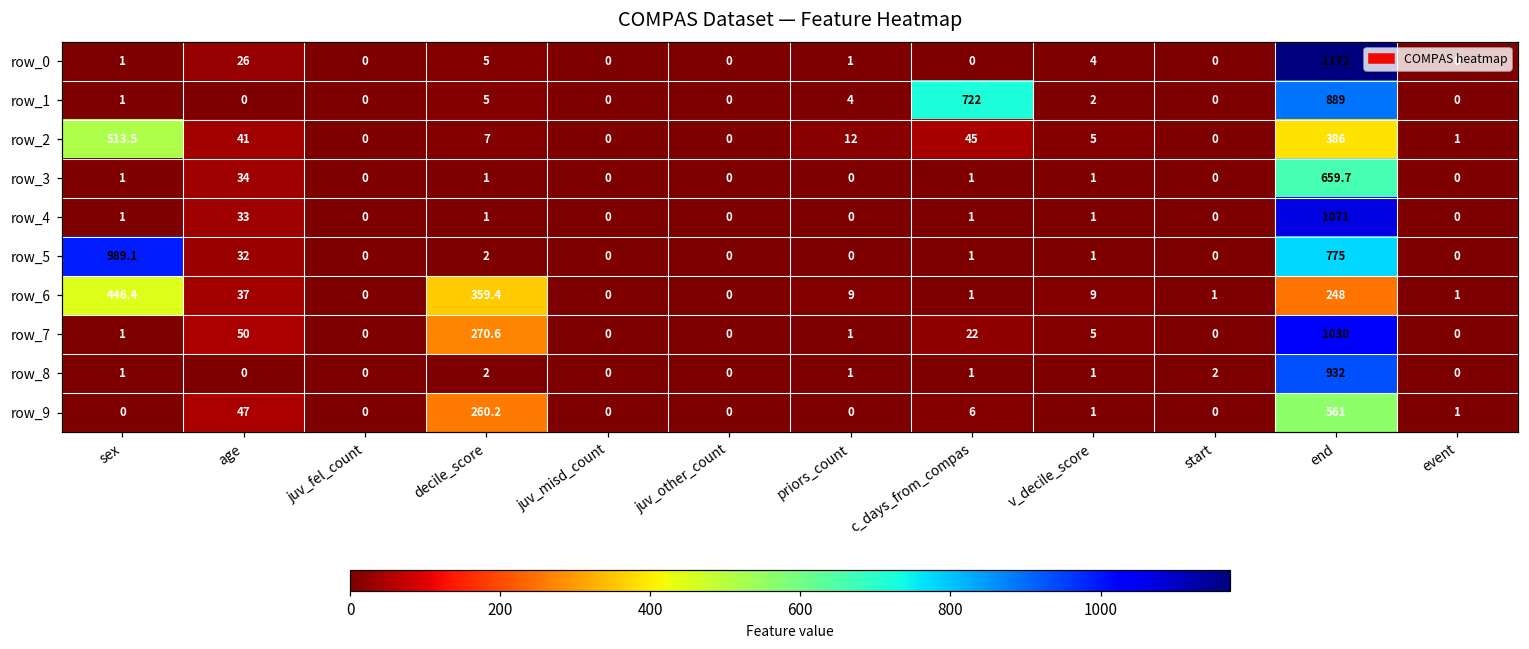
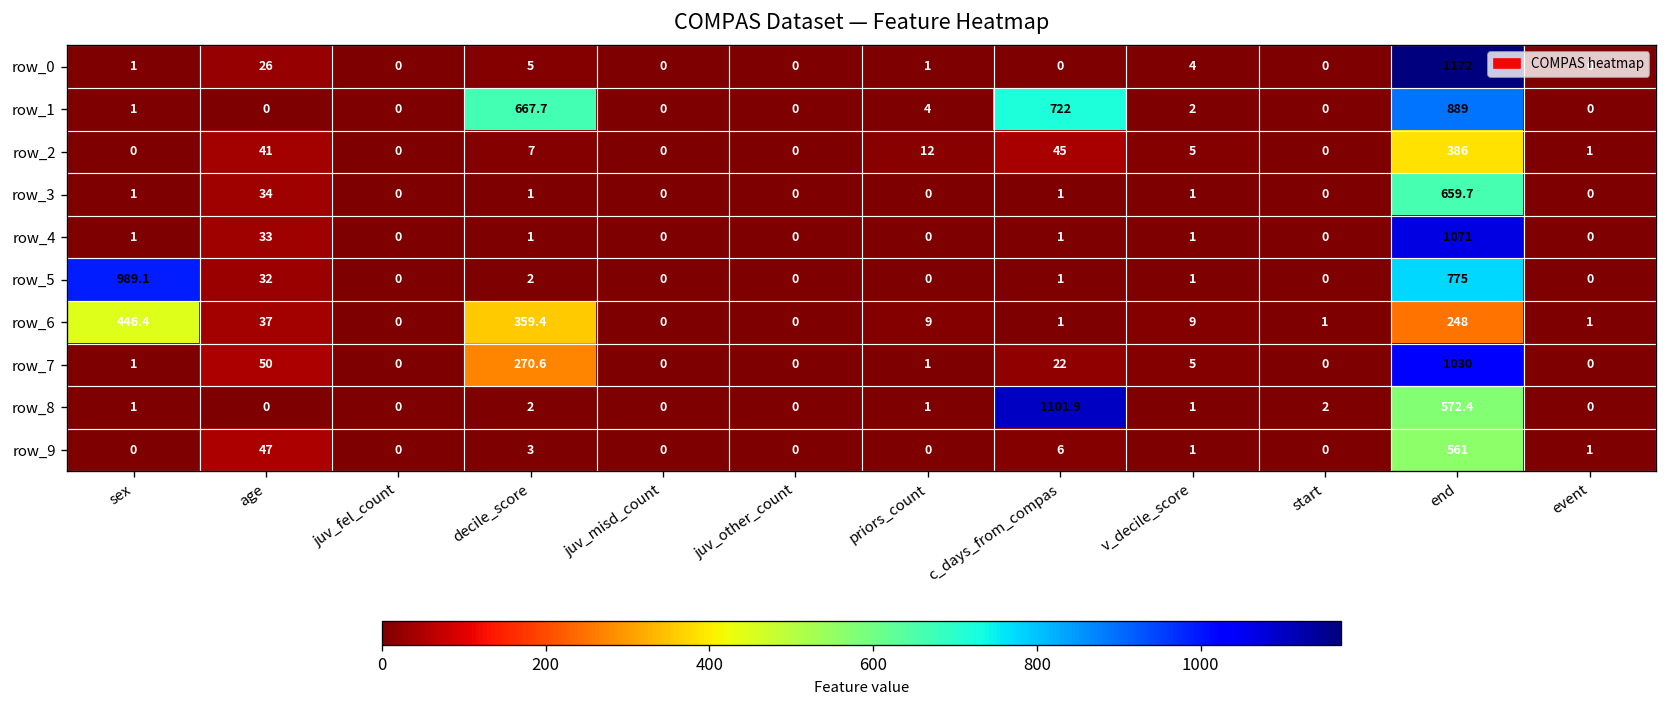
  {
    "row_0": {
      "sex": 1,
      "age": 26,
      "juv_fel_count": 0,
      "decile_score": 5,
      "juv_misd_count": 0,
      "juv_other_count": 0,
      "priors_count": 1,
      "c_days_from_compas": 0,
      "v_decile_score": 4,
      "start": 0,
      "end": 1172
    },
    "row_1": {
      "sex": 1,
      "age": 0,
      "juv_fel_count": 0,
-     "decile_score": 5,
+     "decile_score": 667.7,
      "juv_misd_count": 0,
      "juv_other_count": 0,
      "priors_count": 4,
      "c_days_from_compas": 722,
      "v_decile_score": 2,
      "start": 0,
      "end": 889,
      "event": 0
    },
    "row_2": {
-     "sex": 513.5,
+     "sex": 0,
      "age": 41,
      "juv_fel_count": 0,
      "decile_score": 7,
      "juv_misd_count": 0,
      "juv_other_count": 0,
      "priors_count": 12,
      "c_days_from_compas": 45,
      "v_decile_score": 5,
      "start": 0,
      "end": 386,
      "event": 1
    },
    "row_3": {
      "sex": 1,
      "age": 34,
      "juv_fel_count": 0,
      "decile_score": 1,
      "juv_misd_count": 0,
      "juv_other_count": 0,
      "priors_count": 0,
      "c_days_from_compas": 1,
      "v_decile_score": 1,
      "start": 0,
      "end": 659.7,
      "event": 0
    },
    "row_4": {
      "sex": 1,
      "age": 33,
      "juv_fel_count": 0,
      "decile_score": 1,
      "juv_misd_count": 0,
      "juv_other_count": 0,
      "priors_count": 0,
      "c_days_from_compas": 1,
      "v_decile_score": 1,
      "start": 0,
      "end": 1071,
      "event": 0
    },
    "row_5": {
      "sex": 989.1,
      "age": 32,
      "juv_fel_count": 0,
      "decile_score": 2,
      "juv_misd_count": 0,
      "juv_other_count": 0,
      "priors_count": 0,
      "c_days_from_compas": 1,
      "v_decile_score": 1,
      "start": 0,
      "end": 775,
      "event": 0
    },
    "row_6": {
      "sex": 446.4,
      "age": 37,
      "juv_fel_count": 0,
      "decile_score": 359.4,
      "juv_misd_count": 0,
      "juv_other_count": 0,
      "priors_count": 9,
      "c_days_from_compas": 1,
      "v_decile_score": 9,
      "start": 1,
      "end": 248,
      "event": 1
    },
    "row_7": {
      "sex": 1,
      "age": 50,
      "juv_fel_count": 0,
      "decile_score": 270.6,
      "juv_misd_count": 0,
      "juv_other_count": 0,
      "priors_count": 1,
      "c_days_from_compas": 22,
      "v_decile_score": 5,
      "start": 0,
      "end": 1030,
      "event": 0
    },
    "row_8": {
      "sex": 1,
      "age": 0,
      "juv_fel_count": 0,
      "decile_score": 2,
      "juv_misd_count": 0,
      "juv_other_count": 0,
      "priors_count": 1,
-     "c_days_from_compas": 1,
+     "c_days_from_compas": 1101.9,
      "v_decile_score": 1,
      "start": 2,
-     "end": 932,
+     "end": 572.4,
      "event": 0
    },
    "row_9": {
      "sex": 0,
      "age": 47,
      "juv_fel_count": 0,
-     "decile_score": 260.2,
+     "decile_score": 3,
      "juv_misd_count": 0,
      "juv_other_count": 0,
      "priors_count": 0,
      "c_days_from_compas": 6,
      "v_decile_score": 1,
      "start": 0,
      "end": 561,
      "event": 1
    }
  }
